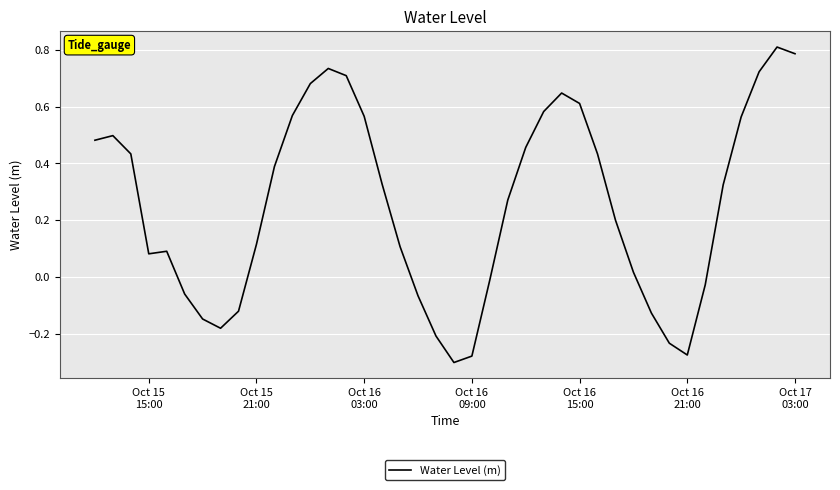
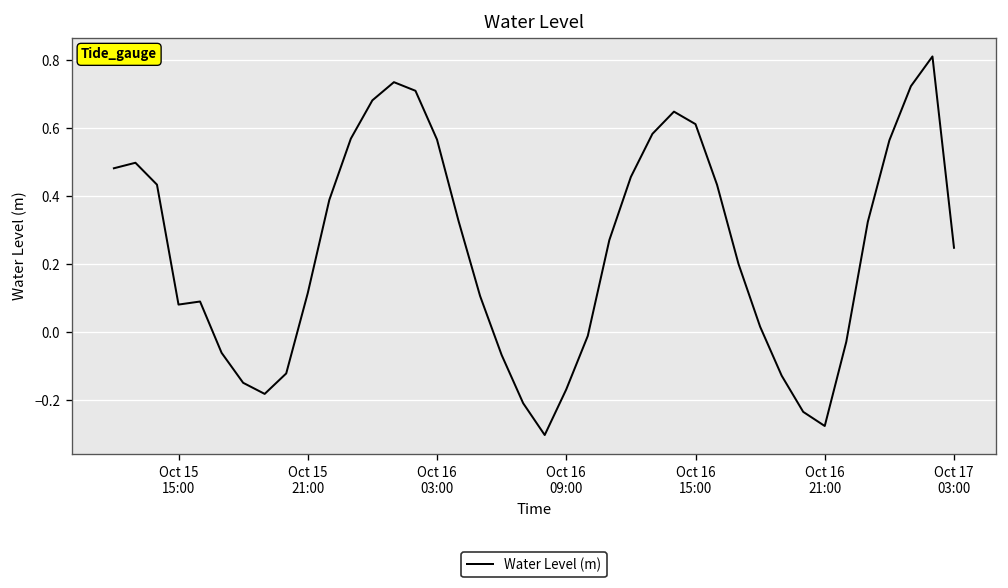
  {
    "Oct 15 15:00": 0.08,
    "Oct 15 21:00": 0.12,
    "Oct 16 03:00": 0.57,
-   "Oct 16 09:00": -0.28,
+   "Oct 16 09:00": -0.17,
    "Oct 16 15:00": 0.61,
    "Oct 16 21:00": -0.28,
-   "Oct 17 03:00": 0.79
+   "Oct 17 03:00": 0.25
  }
